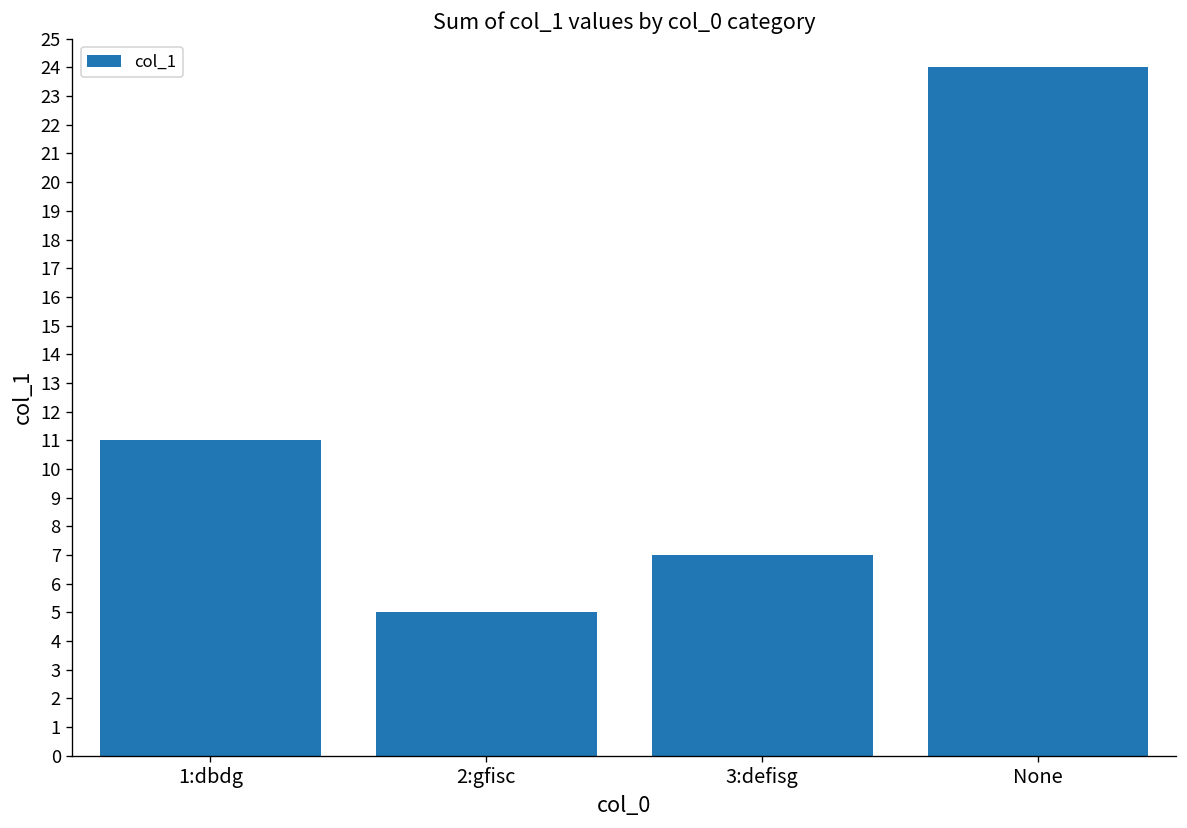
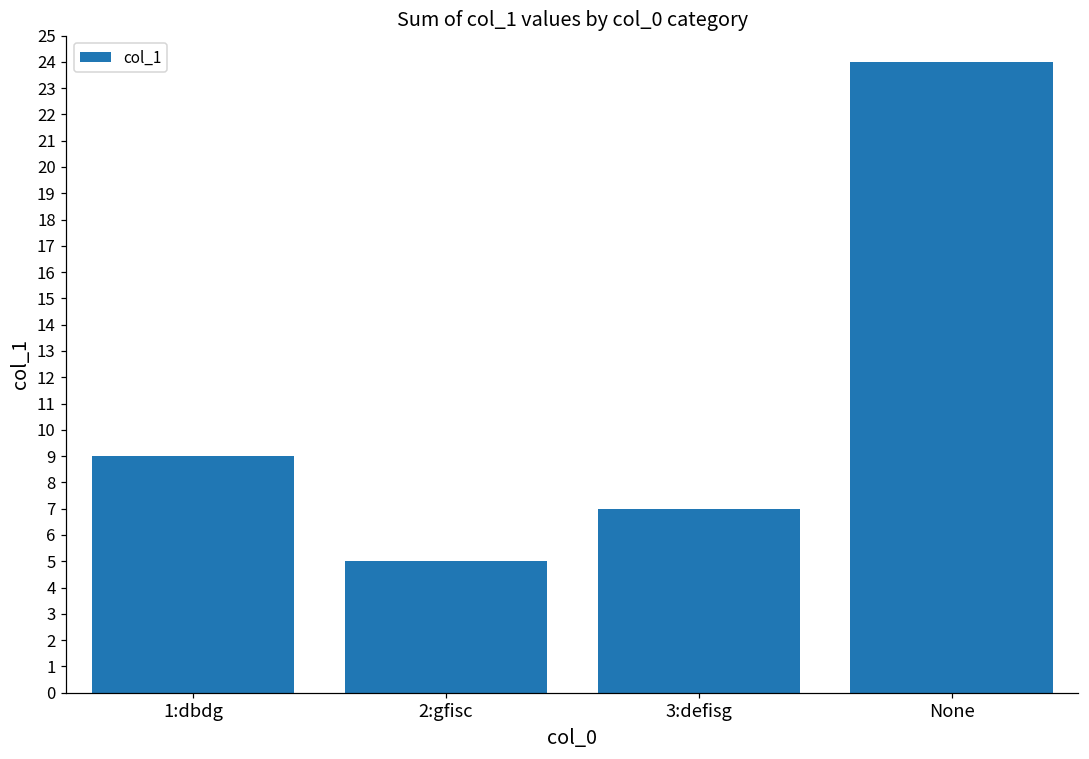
  {
-   "1:dbdg": 11,
+   "1:dbdg": 9,
    "2:gfisc": 5,
    "3:defisg": 7,
    "None": 24
  }
